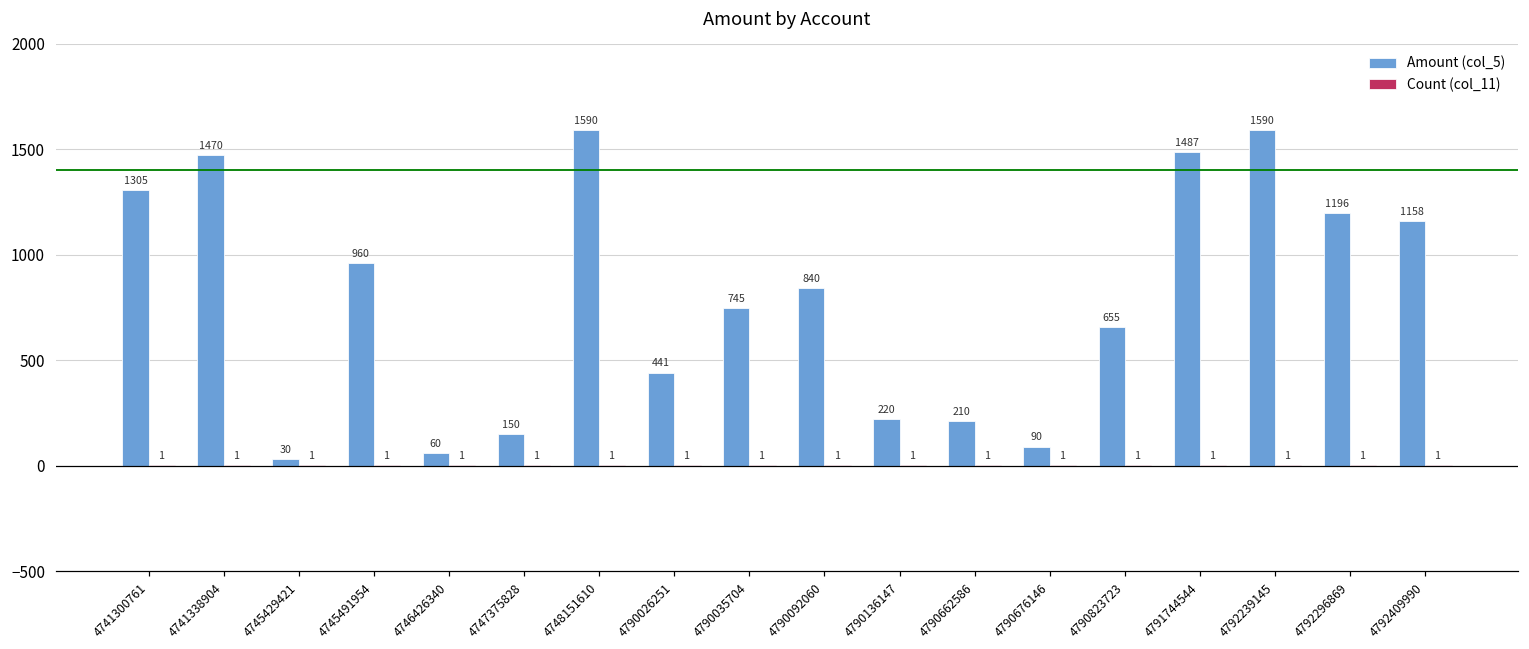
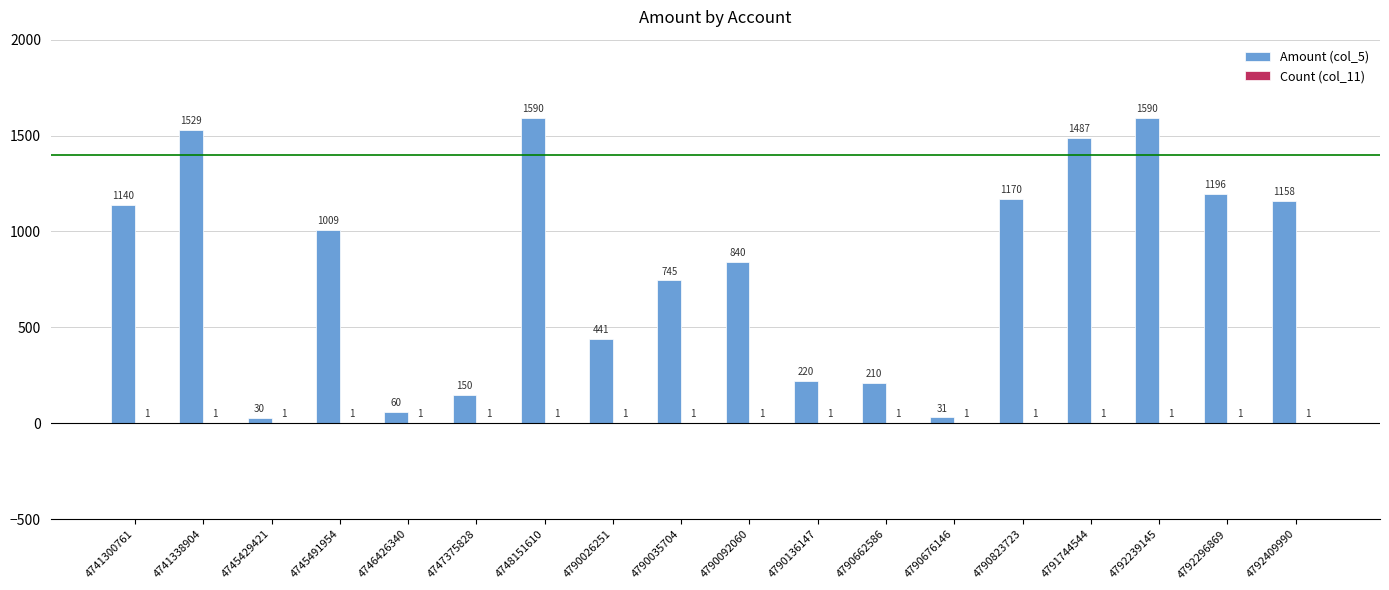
  {
    "Amount (col_5)": {
-     "4741300761": 1305,
-     "4741338904": 1470,
+     "4741300761": 1140,
+     "4741338904": 1529,
      "4745429421": 30,
-     "4745491954": 960,
+     "4745491954": 1009,
      "4746426340": 60,
      "4747375828": 150,
      "4748151610": 1590,
      "4790026251": 441,
      "4790035704": 745,
      "4790092060": 840,
      "4790136147": 220,
      "4790662586": 210,
-     "4790676146": 90,
-     "4790823723": 655,
+     "4790676146": 31,
+     "4790823723": 1170,
      "4791744544": 1487,
      "4792239145": 1590,
      "4792296869": 1196,
      "4792409990": 1158
    },
    "Count (col_11)": {
      "4741300761": 1,
      "4741338904": 1,
      "4745429421": 1,
      "4745491954": 1,
      "4746426340": 1,
      "4747375828": 1,
      "4748151610": 1,
      "4790026251": 1,
      "4790035704": 1,
      "4790092060": 1,
      "4790136147": 1,
      "4790662586": 1,
      "4790676146": 1,
      "4790823723": 1,
      "4791744544": 1,
      "4792239145": 1,
      "4792296869": 1,
      "4792409990": 1
    }
  }
